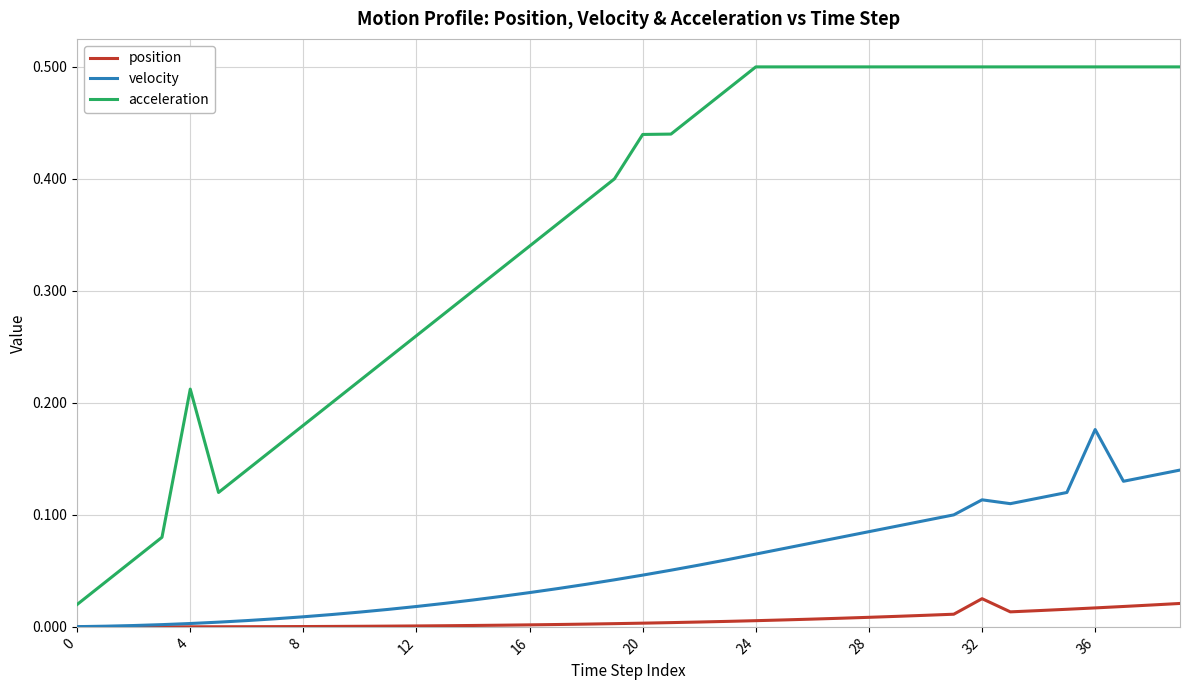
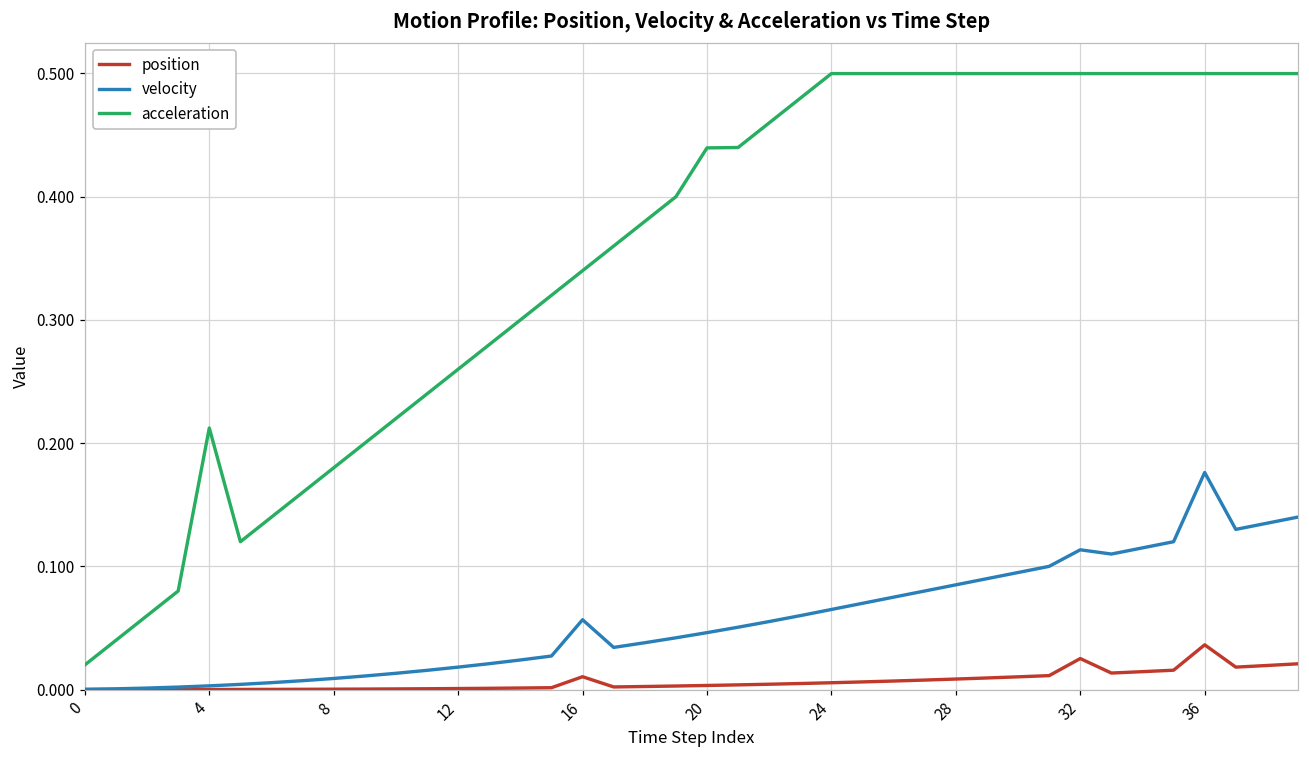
  {
    "position": {
      "4": 0.000,
      "8": 0.000,
      "12": 0.001,
-     "16": 0.002,
+     "16": 0.010,
      "20": 0.003,
      "24": 0.006,
      "28": 0.009,
      "32": 0.025,
-     "36": 0.017
+     "36": 0.036
    },
    "velocity": {
      "4": 0.003,
      "8": 0.009,
      "12": 0.018,
-     "16": 0.031,
+     "16": 0.057,
      "20": 0.046,
      "24": 0.065,
      "28": 0.085,
      "32": 0.113,
      "36": 0.176
    },
    "acceleration": {
      "0": 0.020,
      "4": 0.212,
      "8": 0.180,
      "12": 0.260,
      "16": 0.340,
      "20": 0.440,
      "24": 0.500,
      "28": 0.500,
      "32": 0.500,
      "36": 0.500
    }
  }
